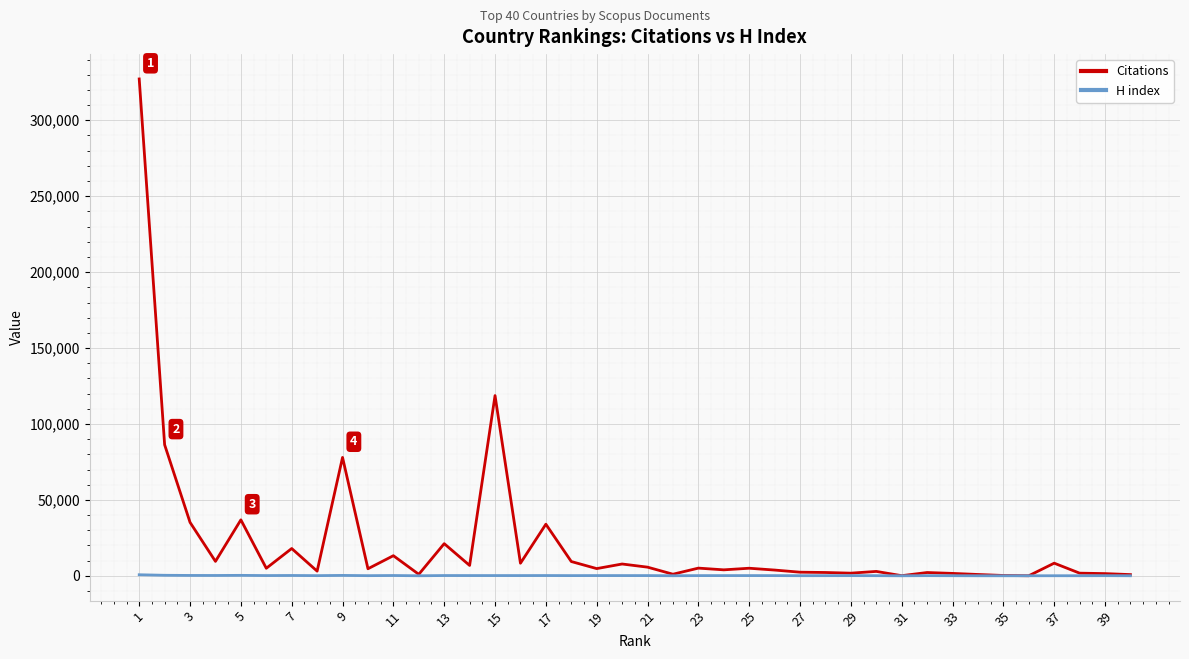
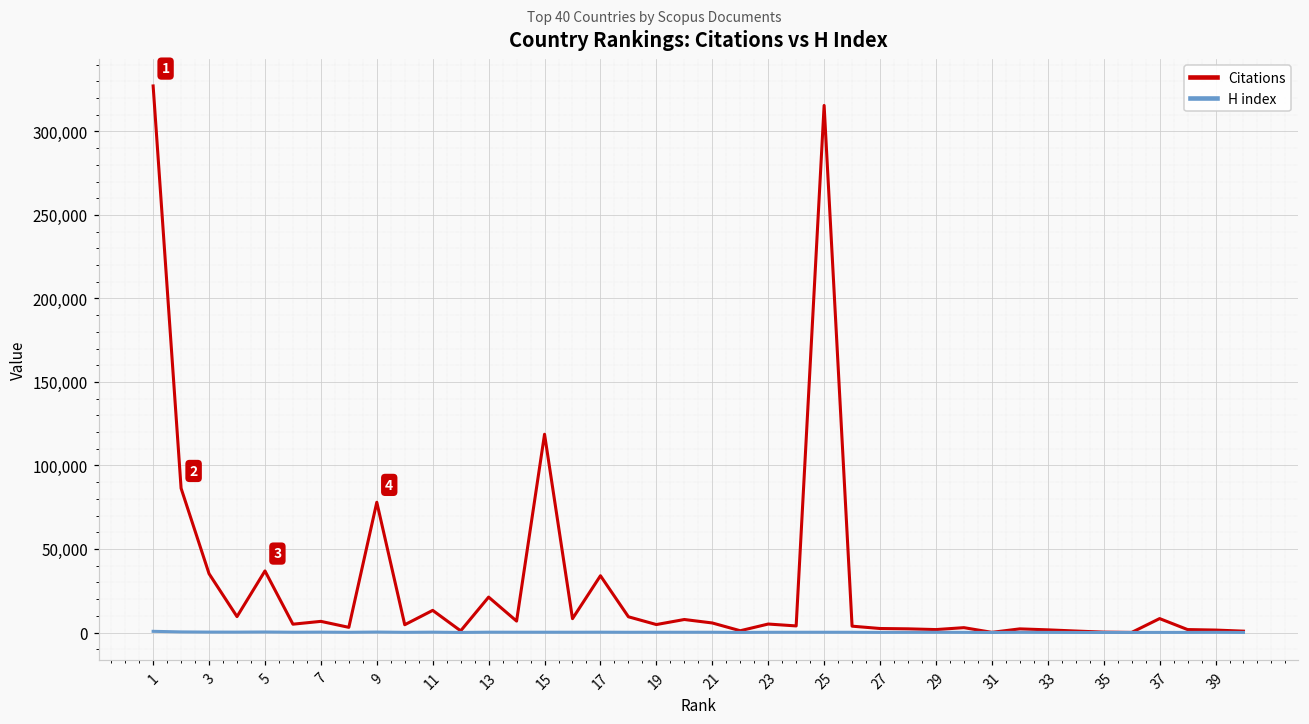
  {
    "Citations": {
      "3": "35,000",
-     "7": "18,000",
+     "7": "7,000",
      "11": "13,000",
      "13": "21,000",
      "15": "119,000",
      "17": "34,000",
      "19": "5,000",
      "21": "6,000",
      "23": "5,000",
-     "25": "5,000",
+     "25": "316,000",
      "27": "2,000",
      "37": "8,000"
    },
    "H index": {
      "1": "1,000",
      "3": "0",
      "5": "0",
      "7": "0",
      "9": "0",
      "11": "0",
      "13": "0",
      "15": "0",
      "17": "0",
      "19": "0",
      "21": "0",
      "23": "0",
      "25": "0",
      "27": "0",
      "37": "0"
    }
  }
